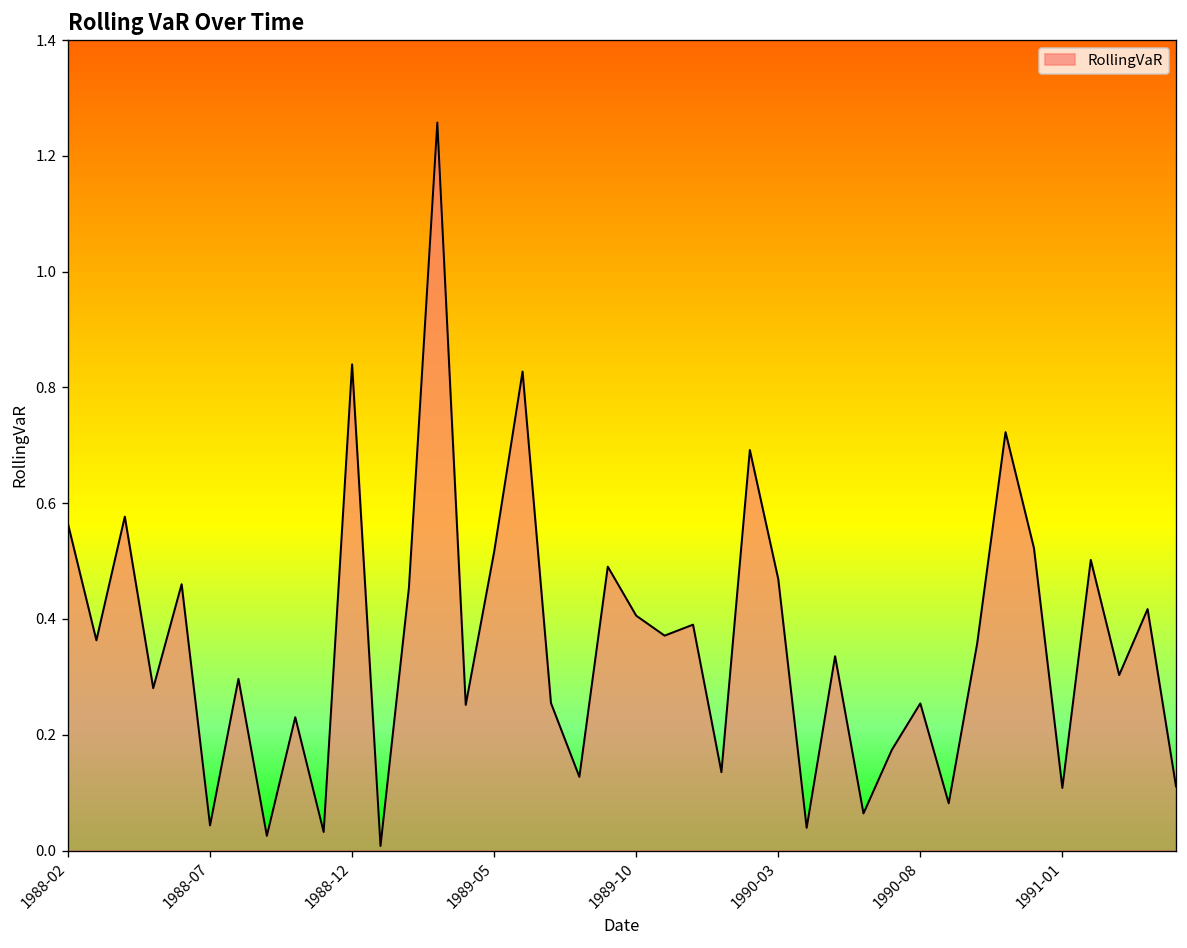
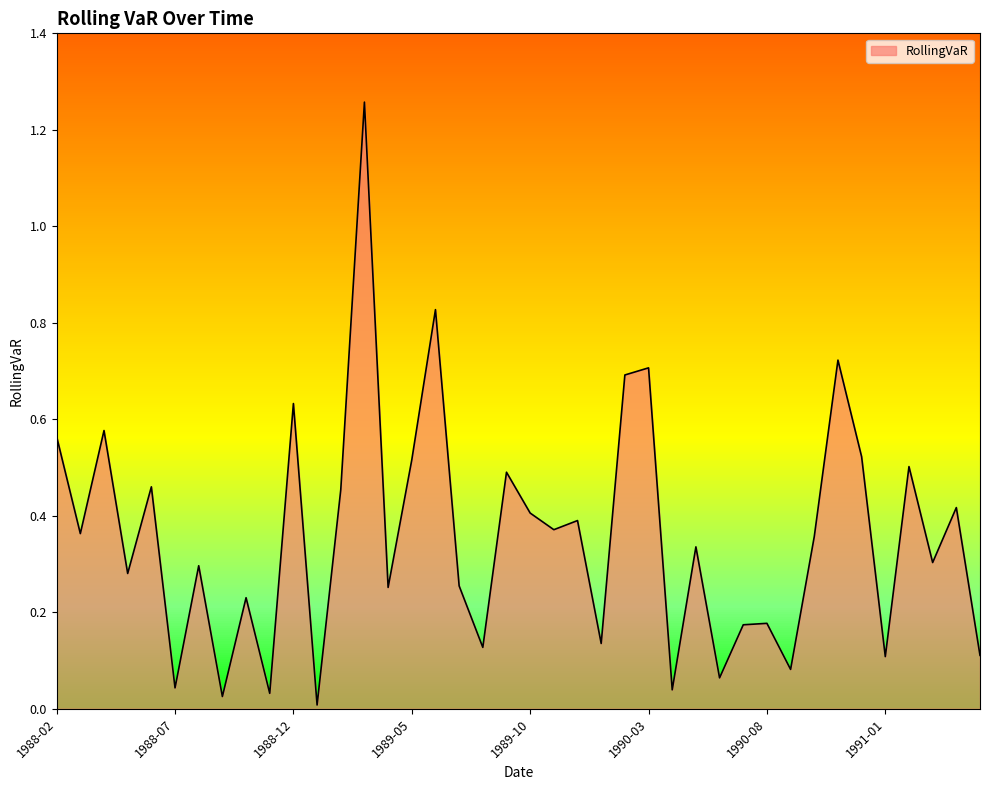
  {
    "1988-02": 0.56,
    "1988-07": 0.04,
-   "1988-12": 0.84,
+   "1988-12": 0.63,
    "1989-05": 0.52,
    "1989-10": 0.41,
-   "1990-03": 0.47,
-   "1990-08": 0.25,
+   "1990-03": 0.71,
+   "1990-08": 0.18,
    "1991-01": 0.11
  }
